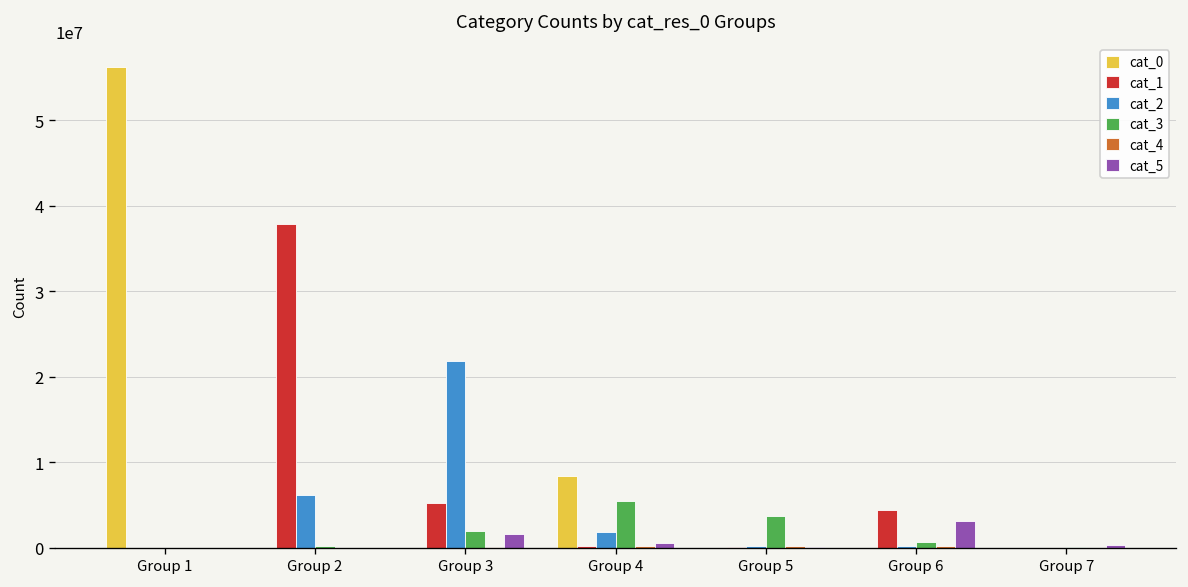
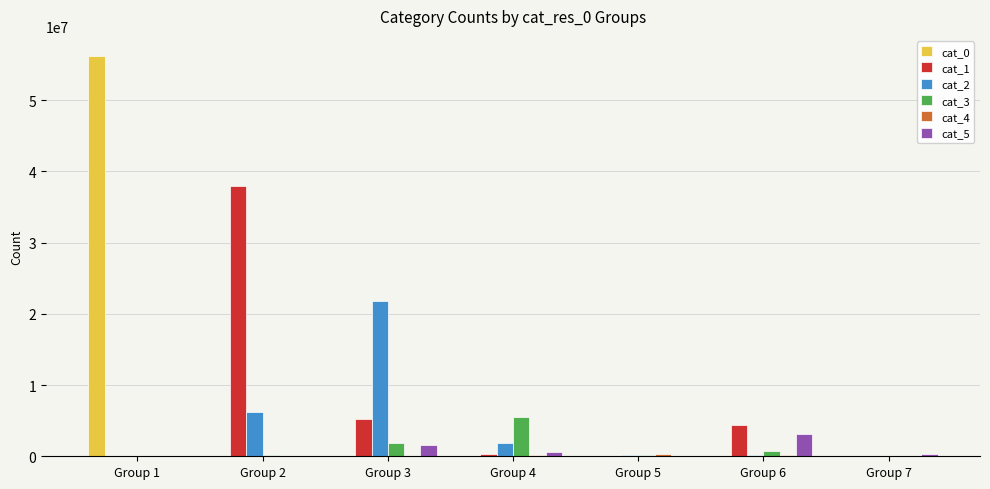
  {
    "cat_0": {
      "Group 1": 56000000,
-     "Group 4": 8000000
+     "Group 4": 0
    },
    "cat_1": {
      "Group 1": 0,
      "Group 2": 38000000,
      "Group 3": 5000000,
      "Group 6": 4000000
    },
    "cat_2": {
      "Group 1": 0,
      "Group 2": 6000000,
      "Group 3": 22000000,
      "Group 4": 2000000
    },
    "cat_3": {
      "Group 1": 0,
      "Group 3": 2000000,
      "Group 4": 5000000,
-     "Group 5": 4000000,
+     "Group 5": 0,
      "Group 6": 1000000
    },
    "cat_4": {
      "Group 1": 0
    },
    "cat_5": {
      "Group 1": 0,
      "Group 3": 2000000,
      "Group 4": 1000000,
      "Group 6": 3000000
    }
  }
